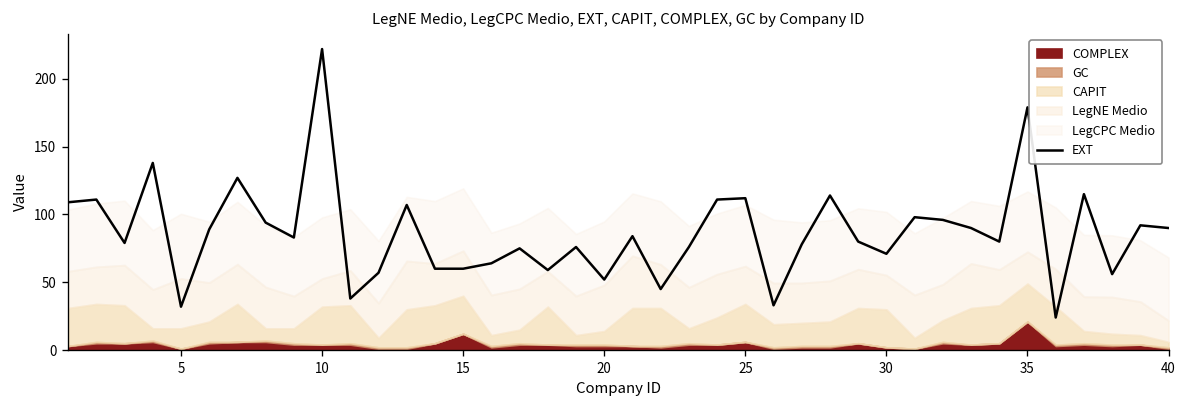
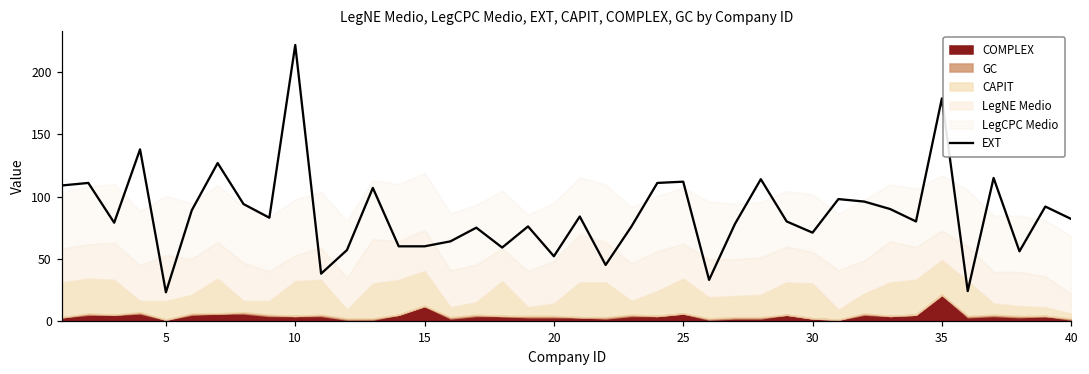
  {
    "EXT": {
-     "5": 32,
+     "5": 23,
      "10": 222,
      "15": 60,
      "20": 52,
      "25": 112,
      "30": 71,
      "35": 179,
-     "40": 90
+     "40": 82
    }
  }
